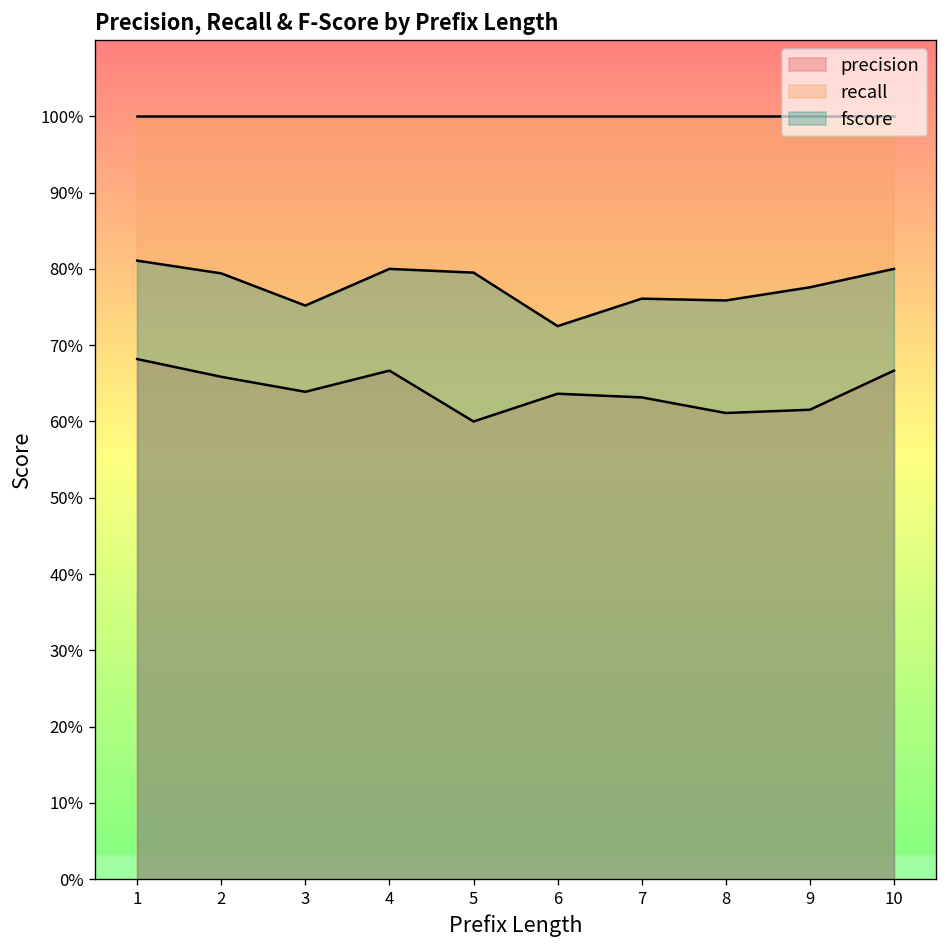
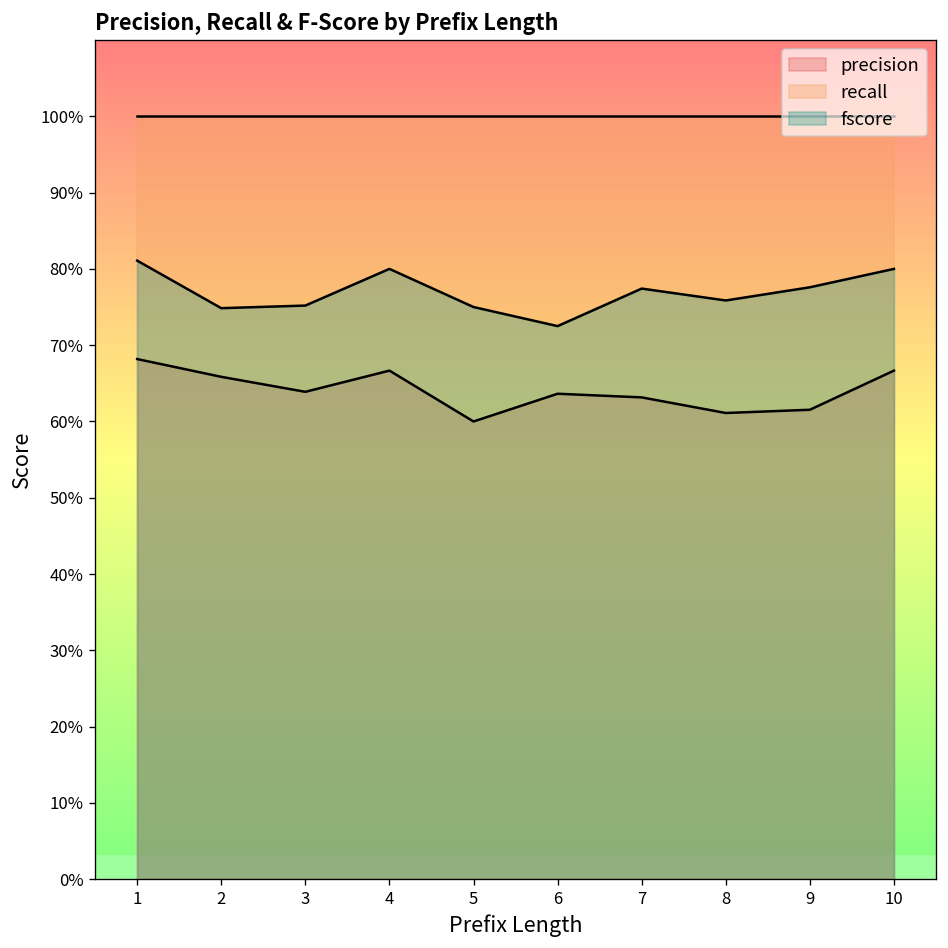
  {
    "fscore": {
      "1": "81%",
-     "2": "79%",
+     "2": "75%",
      "3": "75%",
      "4": "80%",
-     "5": "80%",
+     "5": "75%",
      "6": "73%",
-     "7": "76%",
+     "7": "77%",
      "8": "76%",
      "9": "78%",
      "10": "80%"
    }
  }
